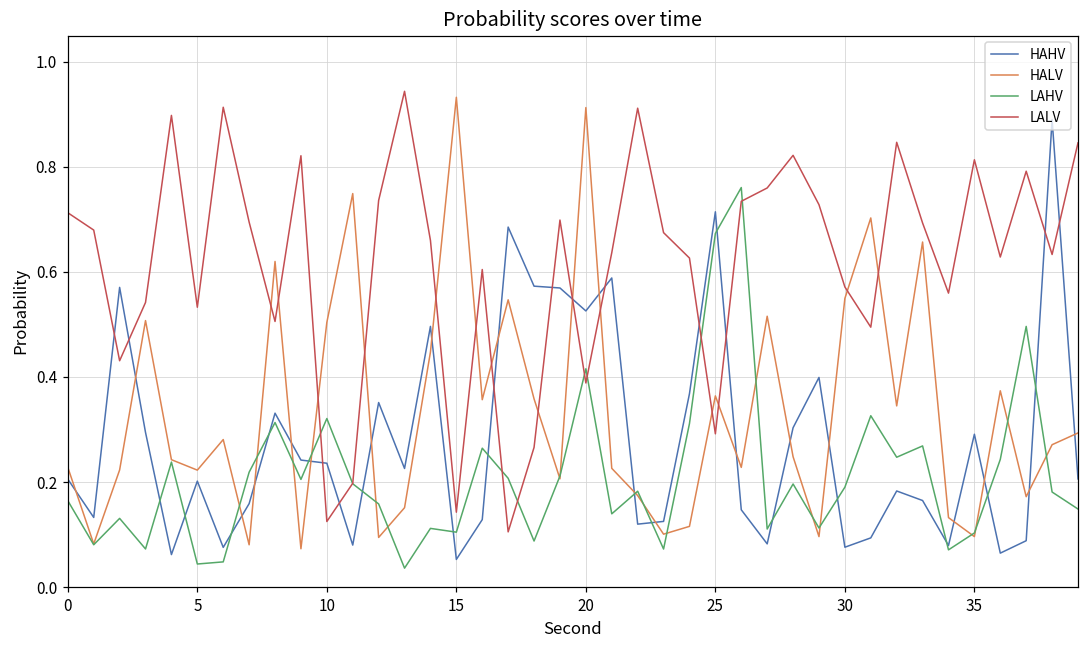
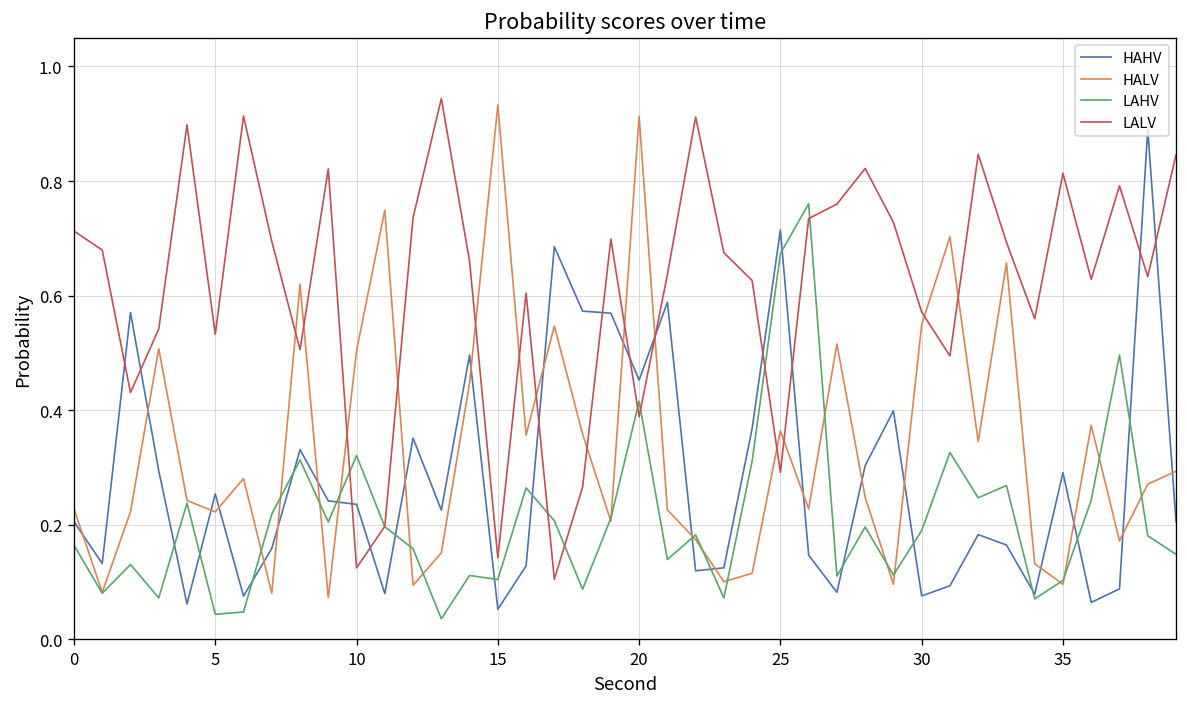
  {
    "HAHV": {
      "0": 0.21,
-     "5": 0.20,
+     "5": 0.25,
      "10": 0.24,
      "15": 0.05,
-     "20": 0.53,
+     "20": 0.45,
      "25": 0.71,
      "30": 0.08,
      "35": 0.29
    },
    "LAHV": {
      "0": 0.16,
      "5": 0.04,
      "10": 0.32,
      "15": 0.10,
      "20": 0.42,
      "25": 0.67,
      "30": 0.19,
      "35": 0.10
    }
  }
